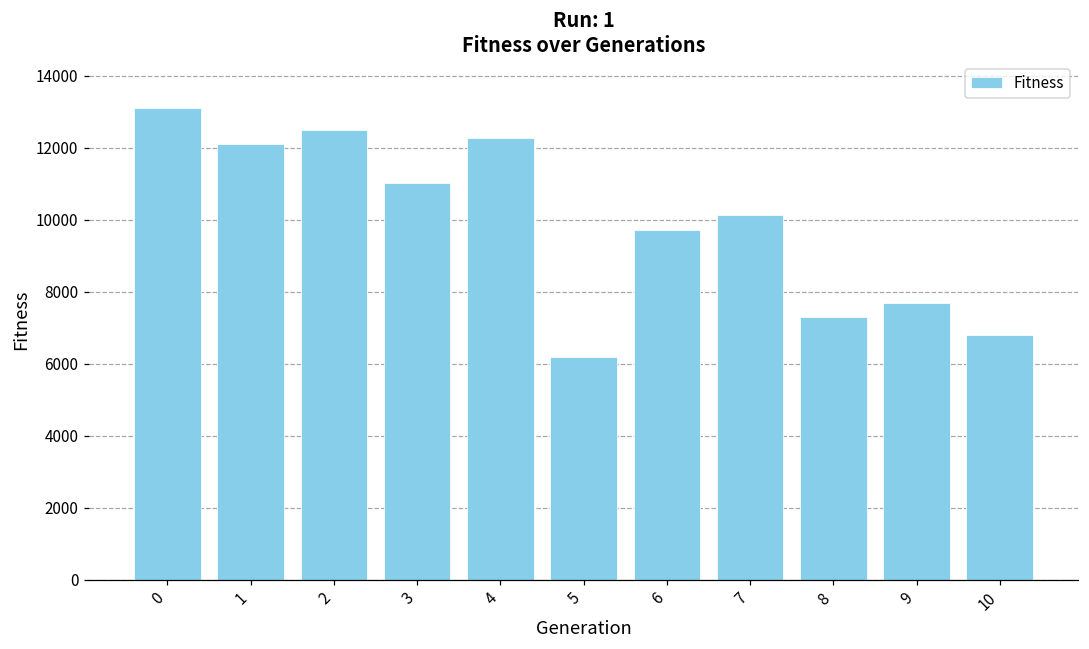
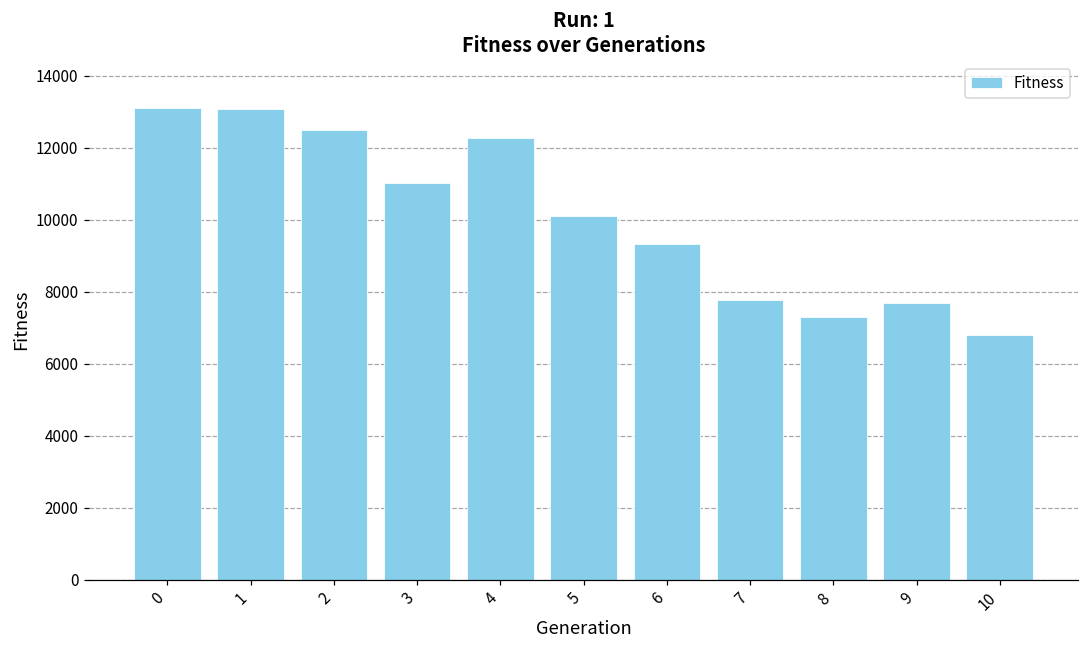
  {
    "0": 13100,
-   "1": 12100,
+   "1": 13100,
    "2": 12500,
    "3": 11000,
    "4": 12300,
-   "5": 6200,
-   "6": 9700,
-   "7": 10100,
+   "5": 10100,
+   "6": 9300,
+   "7": 7800,
    "8": 7300,
    "9": 7700,
    "10": 6800
  }
